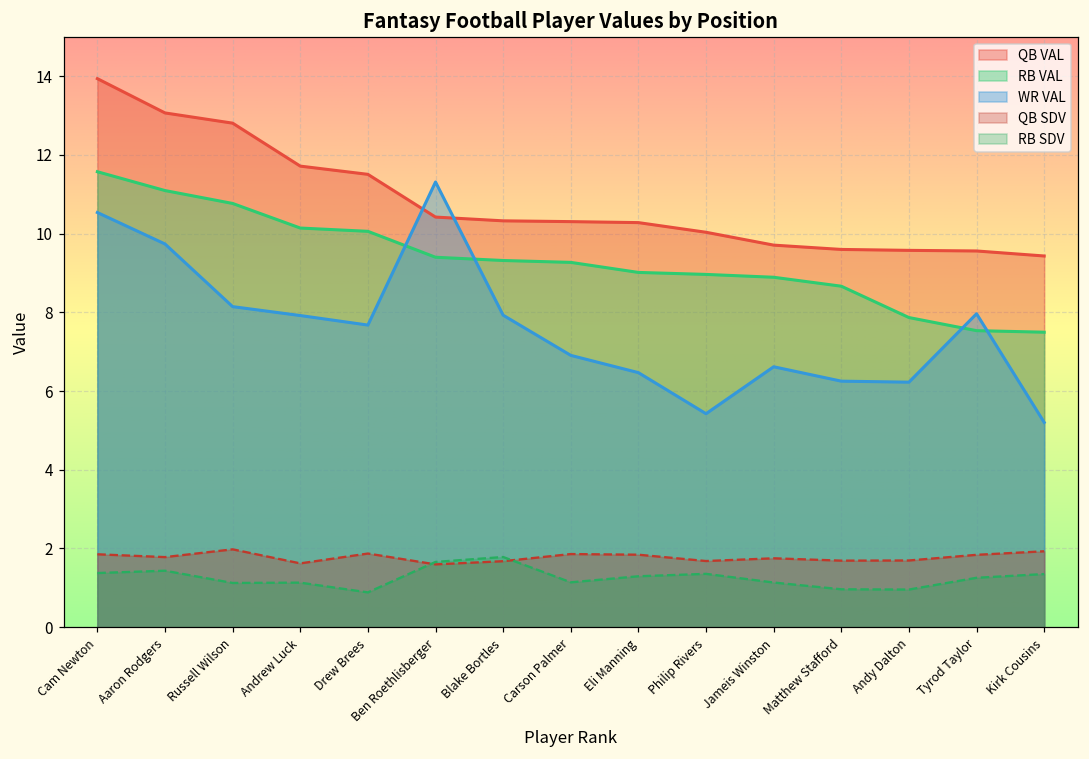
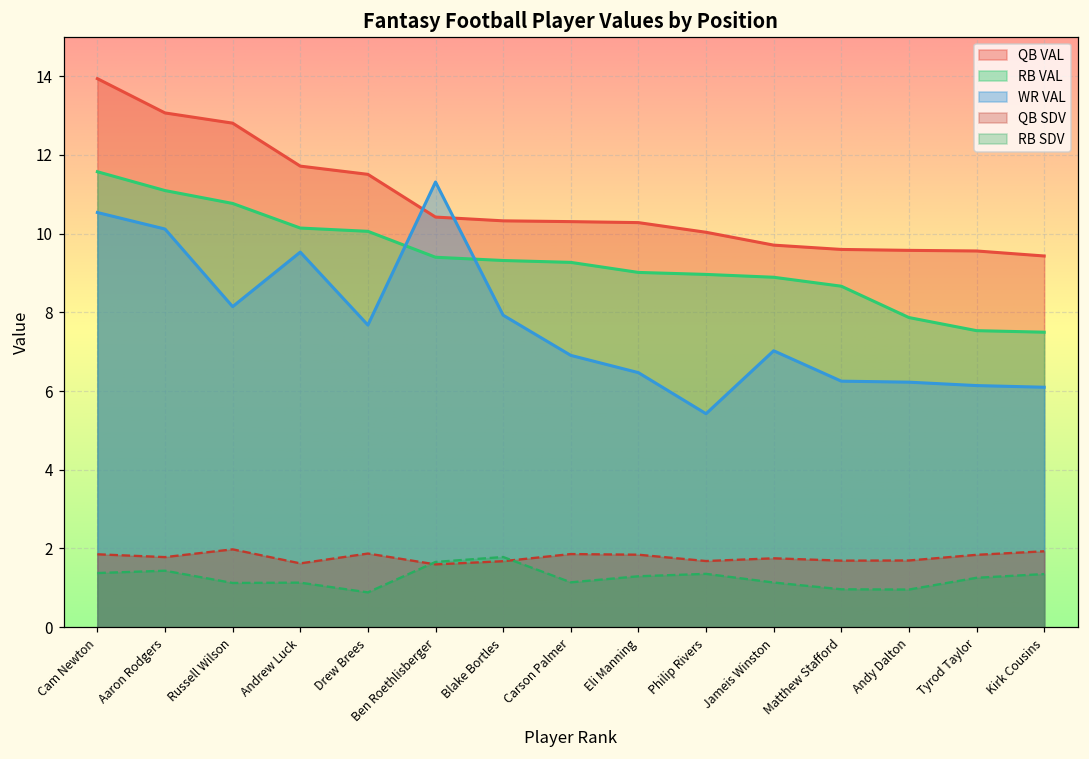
  {
    "WR VAL": {
      "Cam Newton": 10.5,
-     "Aaron Rodgers": 9.7,
+     "Aaron Rodgers": 10.1,
      "Russell Wilson": 8.1,
-     "Andrew Luck": 7.9,
+     "Andrew Luck": 9.5,
      "Drew Brees": 7.7,
      "Ben Roethlisberger": 11.3,
      "Blake Bortles": 7.9,
      "Carson Palmer": 6.9,
      "Eli Manning": 6.5,
      "Philip Rivers": 5.4,
-     "Jameis Winston": 6.6,
+     "Jameis Winston": 7.0,
      "Matthew Stafford": 6.2,
      "Andy Dalton": 6.2,
-     "Tyrod Taylor": 8.0,
-     "Kirk Cousins": 5.2
+     "Tyrod Taylor": 6.1,
+     "Kirk Cousins": 6.1
    }
  }
